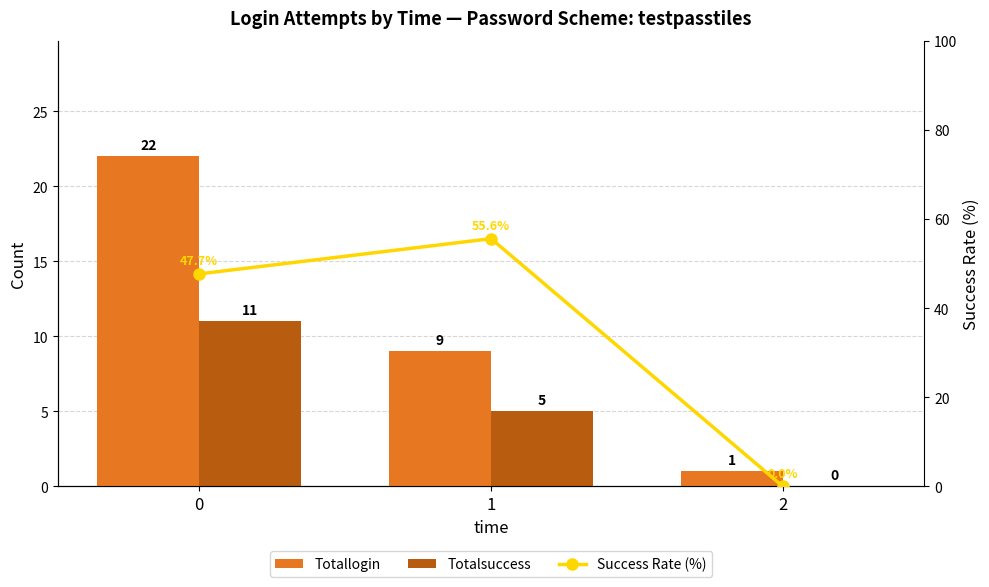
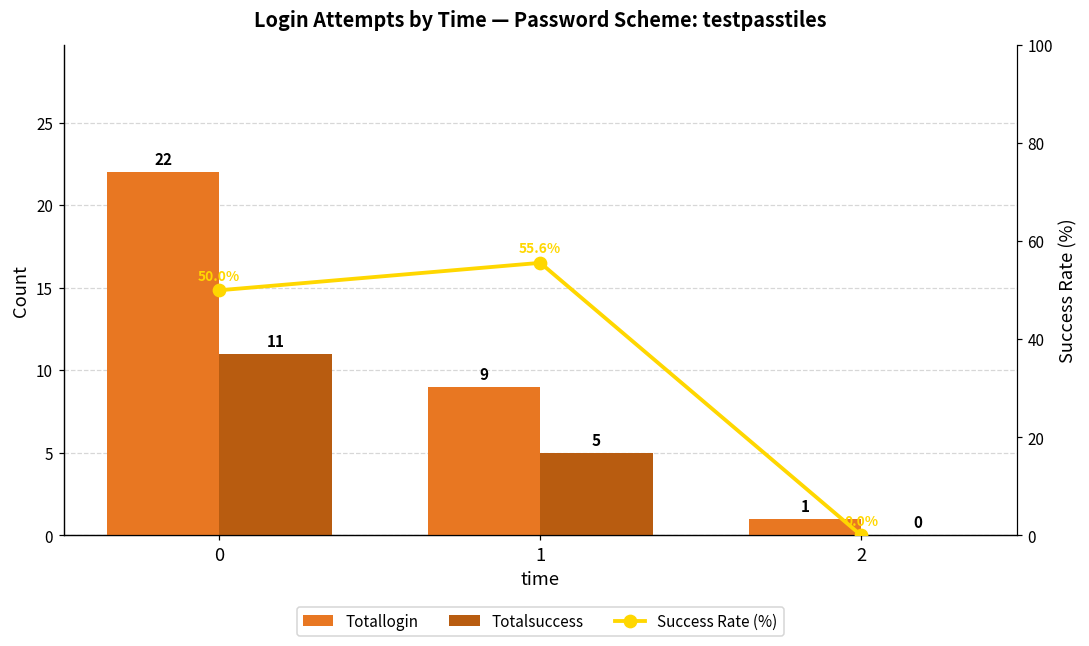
  {
    "Success Rate (%)": {
-     "0": "47.7%",
+     "0": "50.0%",
      "1": "55.6%",
      "2": "0.0%"
    }
  }
